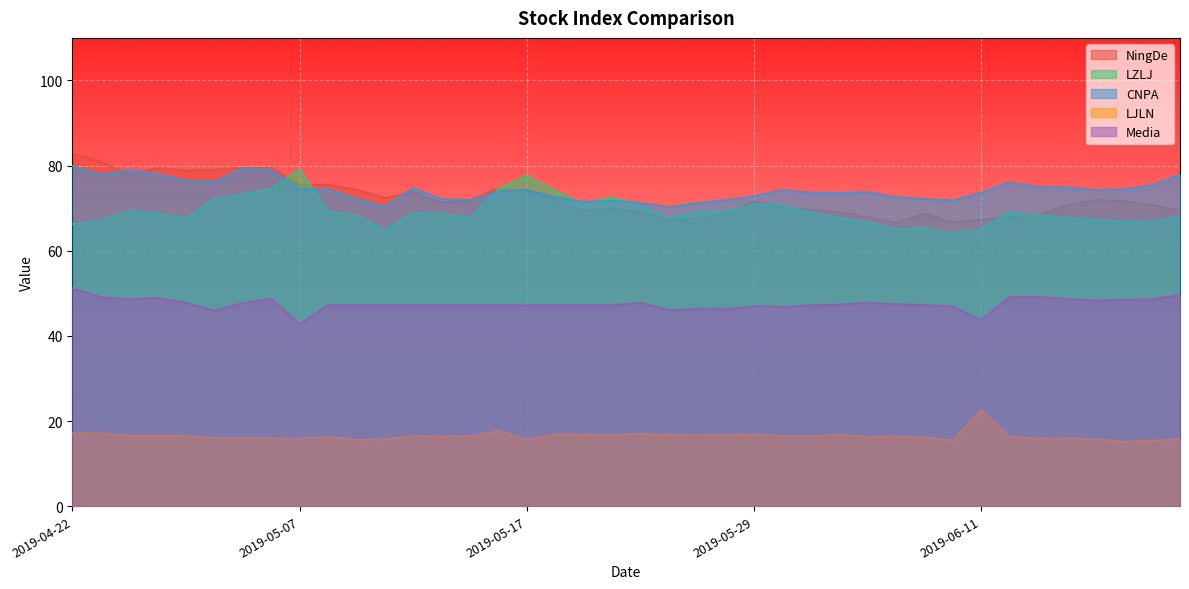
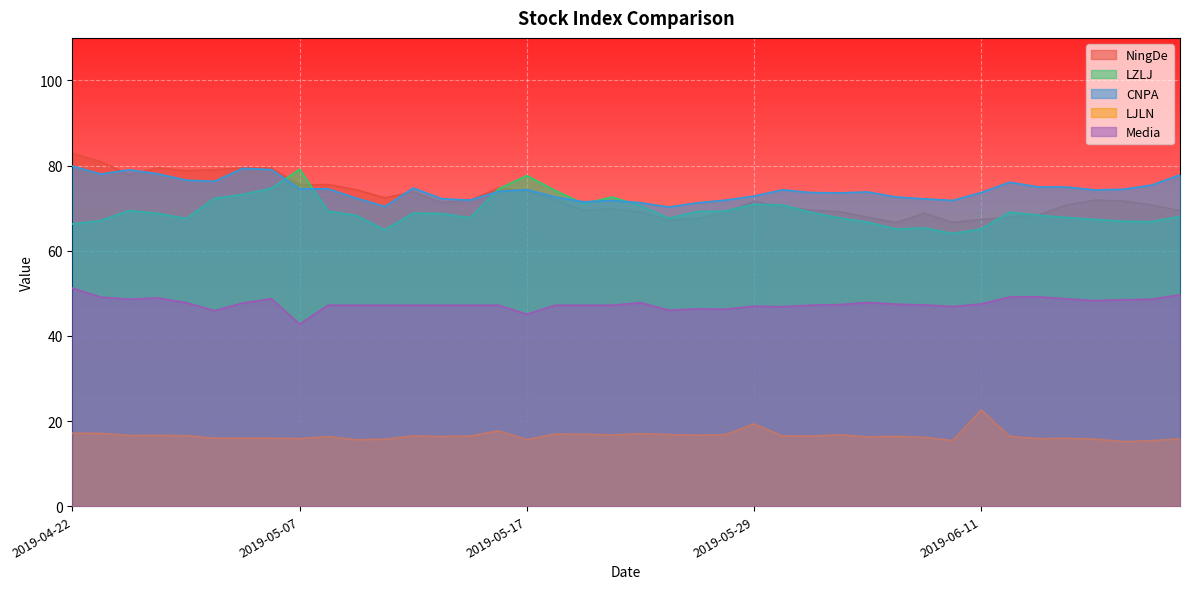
  {
    "NingDe": {
      "2019-04-22": 83,
      "2019-05-07": 75,
      "2019-05-29": 72,
      "2019-06-11": 67
    },
    "LZLJ": {
      "2019-04-22": 66,
      "2019-05-07": 79,
      "2019-05-17": 78,
      "2019-05-29": 71,
      "2019-06-11": 65
    },
    "CNPA": {
      "2019-04-22": 80,
      "2019-05-07": 75,
      "2019-05-29": 73,
      "2019-06-11": 74
    },
    "LJLN": {
      "2019-04-22": 17,
      "2019-05-07": 16,
      "2019-05-17": 16,
-     "2019-05-29": 17,
+     "2019-05-29": 19,
      "2019-06-11": 23
    },
    "Media": {
      "2019-04-22": 51,
      "2019-05-07": 43,
-     "2019-05-17": 47,
+     "2019-05-17": 45,
      "2019-05-29": 47,
-     "2019-06-11": 44
+     "2019-06-11": 48
    }
  }
